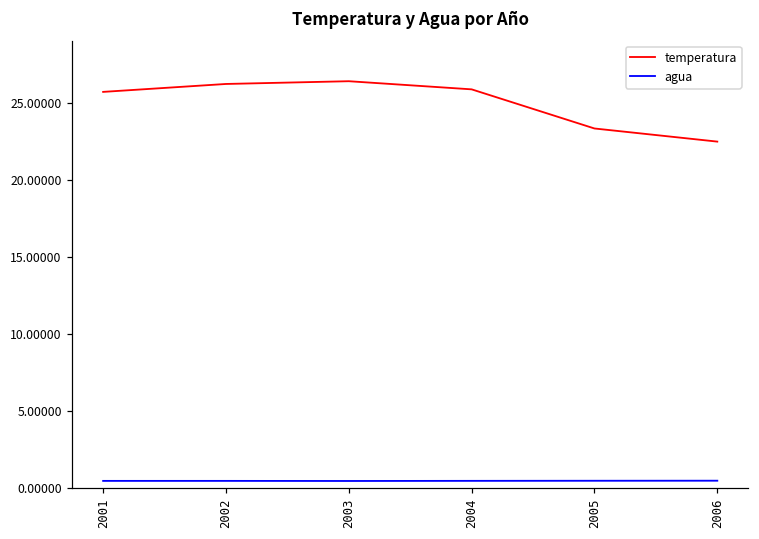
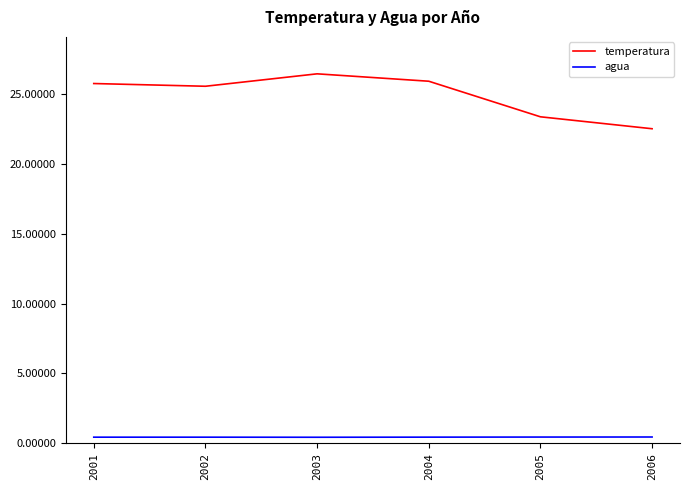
  {
    "temperatura": {
      "2001": 25.7,
-     "2002": 26.3,
+     "2002": 25.6,
      "2003": 26.4,
      "2004": 25.9,
      "2005": 23.4,
      "2006": 22.5
    },
    "agua": {
      "2001": 0.4,
      "2002": 0.4,
      "2003": 0.4,
      "2004": 0.4,
      "2005": 0.4,
      "2006": 0.4
    }
  }
